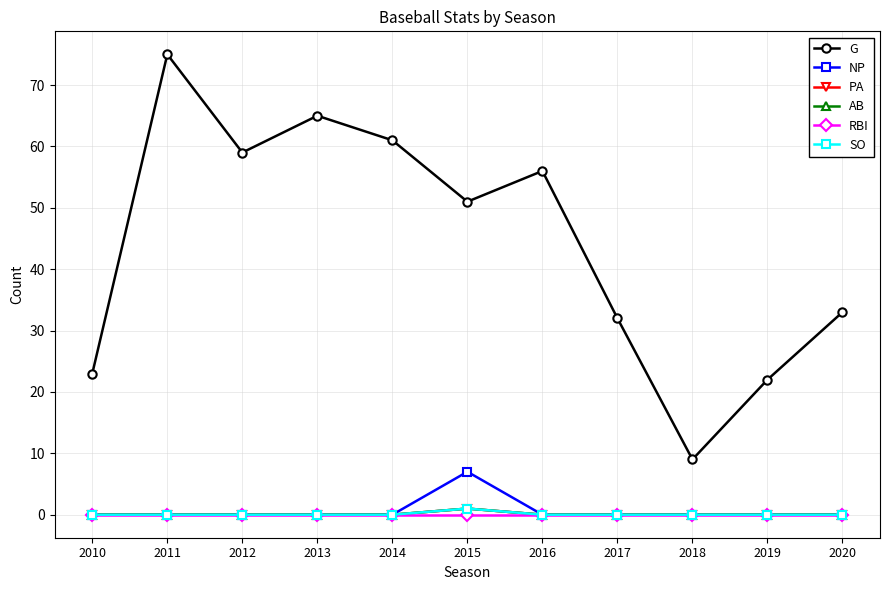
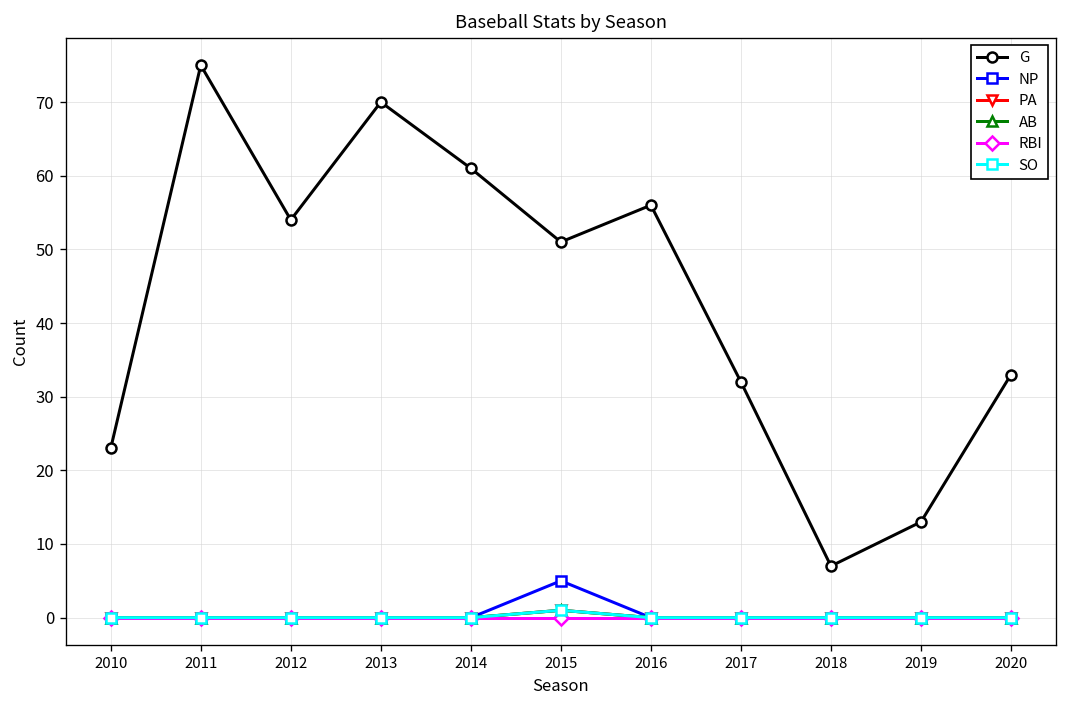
  {
    "G": {
      "2010": 23,
      "2011": 75,
-     "2012": 59,
-     "2013": 65,
+     "2012": 54,
+     "2013": 70,
      "2014": 61,
      "2015": 51,
      "2016": 56,
      "2017": 32,
-     "2018": 9,
-     "2019": 22,
+     "2018": 7,
+     "2019": 13,
      "2020": 33
    },
    "NP": {
-     "2015": 7
+     "2015": 5
    },
    "SO": {
      "2015": 1
    },
    "RBI": {
      "2015": 0
    }
  }
